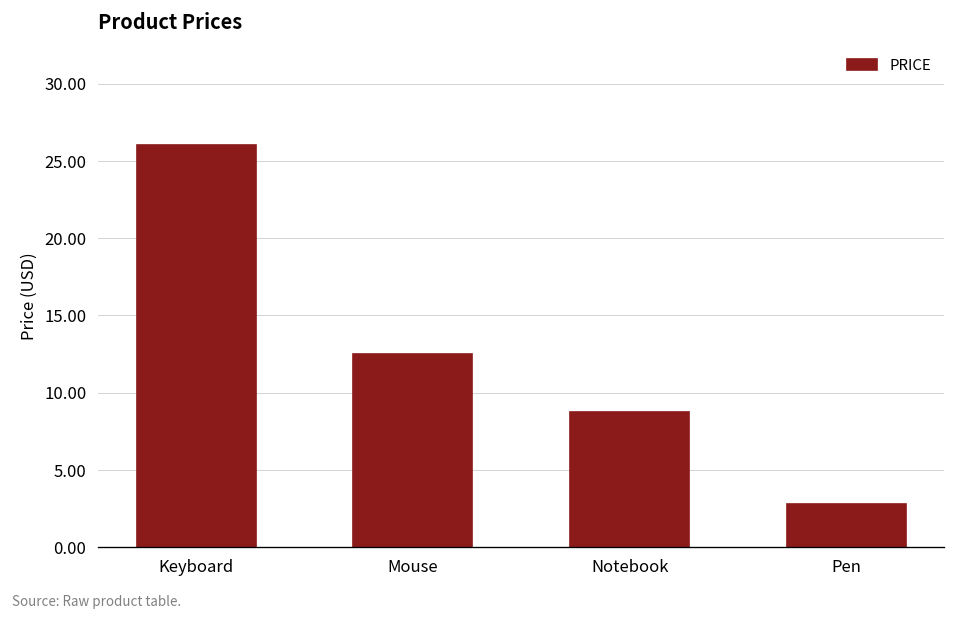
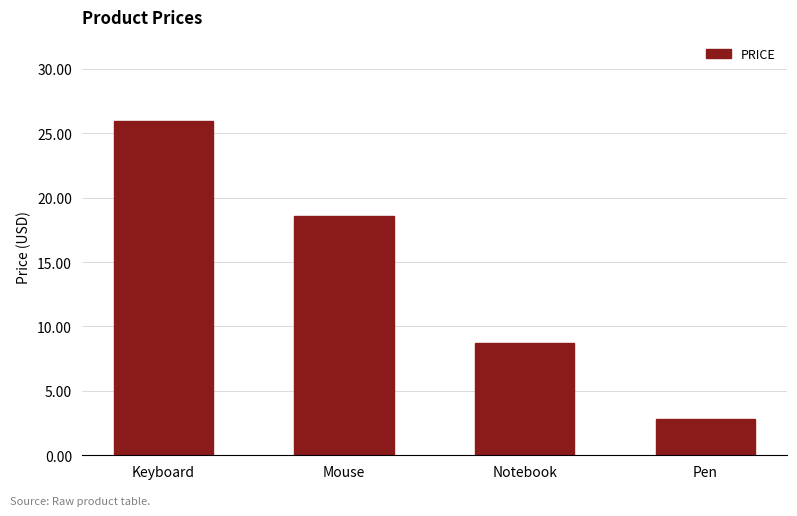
  {
    "Keyboard": 26.0,
-   "Mouse": 12.5,
+   "Mouse": 18.6,
    "Notebook": 8.8,
    "Pen": 2.8
  }
